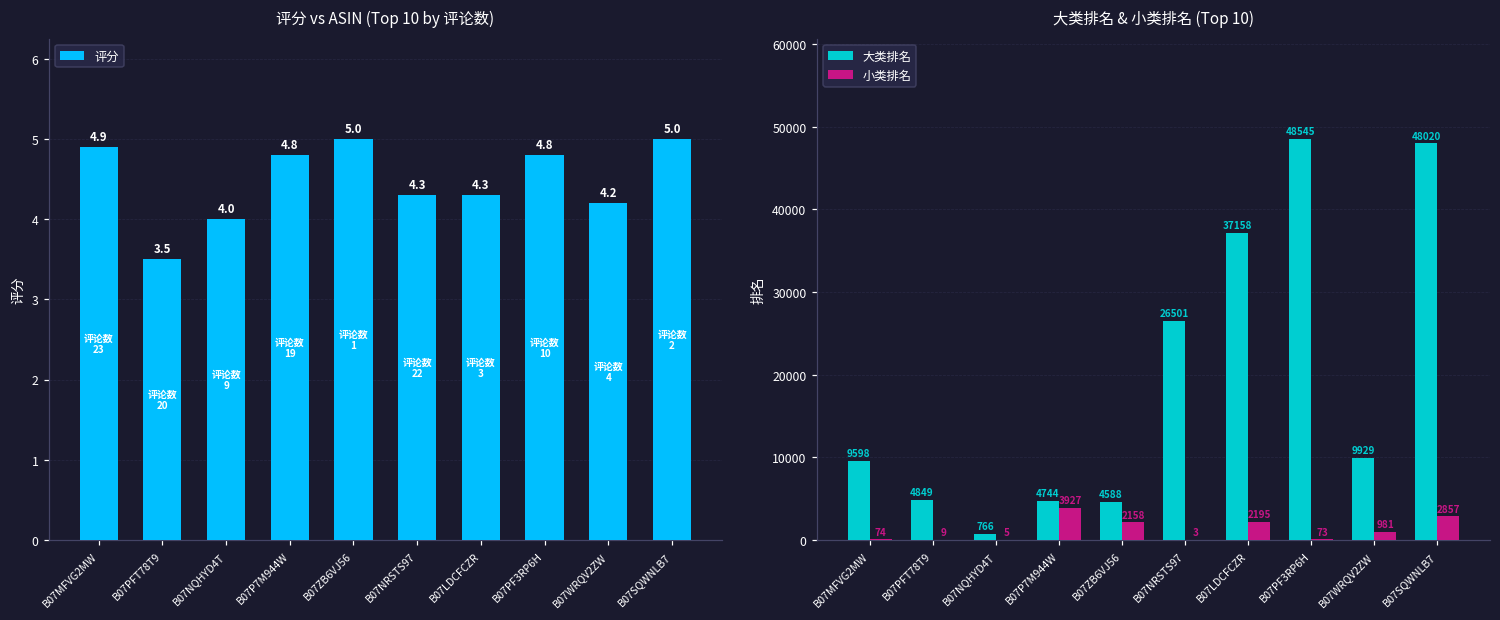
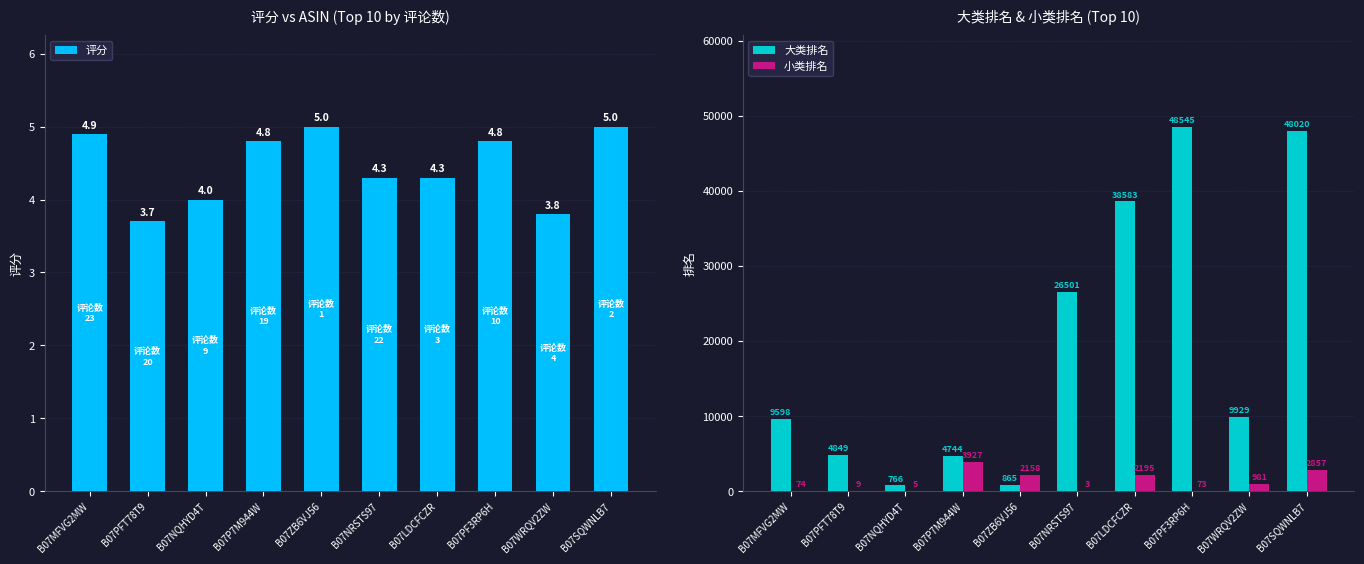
  {
    "评分 vs ASIN (Top 10 by 评论数)": {
      "B07MFVG2MW": 4.9,
-     "B07PFT78T9": 3.5,
+     "B07PFT78T9": 3.7,
      "B07NQHYD4T": 4.0,
      "B07P7M944W": 4.8,
      "B07ZB6VJ56": 5.0,
      "B07NRSTS97": 4.3,
      "B07LDCFCZR": 4.3,
      "B07PF3RP6H": 4.8,
-     "B07WRQV2ZW": 4.2,
+     "B07WRQV2ZW": 3.8,
      "B07SQWNLB7": 5.0
    },
    "大类排名 & 小类排名 (Top 10)": {
      "大类排名": {
        "B07MFVG2MW": 9598,
        "B07PFT78T9": 4849,
        "B07NQHYD4T": 766,
        "B07P7M944W": 4744,
-       "B07ZB6VJ56": 4588,
+       "B07ZB6VJ56": 865,
        "B07NRSTS97": 26501,
-       "B07LDCFCZR": 37158,
+       "B07LDCFCZR": 38583,
        "B07PF3RP6H": 48545,
        "B07WRQV2ZW": 9929,
        "B07SQWNLB7": 48020
      },
      "小类排名": {
        "B07MFVG2MW": 74,
        "B07PFT78T9": 9,
        "B07NQHYD4T": 5,
        "B07P7M944W": 3927,
        "B07ZB6VJ56": 2158,
        "B07NRSTS97": 3,
        "B07LDCFCZR": 2195,
        "B07PF3RP6H": 73,
        "B07WRQV2ZW": 981,
        "B07SQWNLB7": 2857
      }
    }
  }
